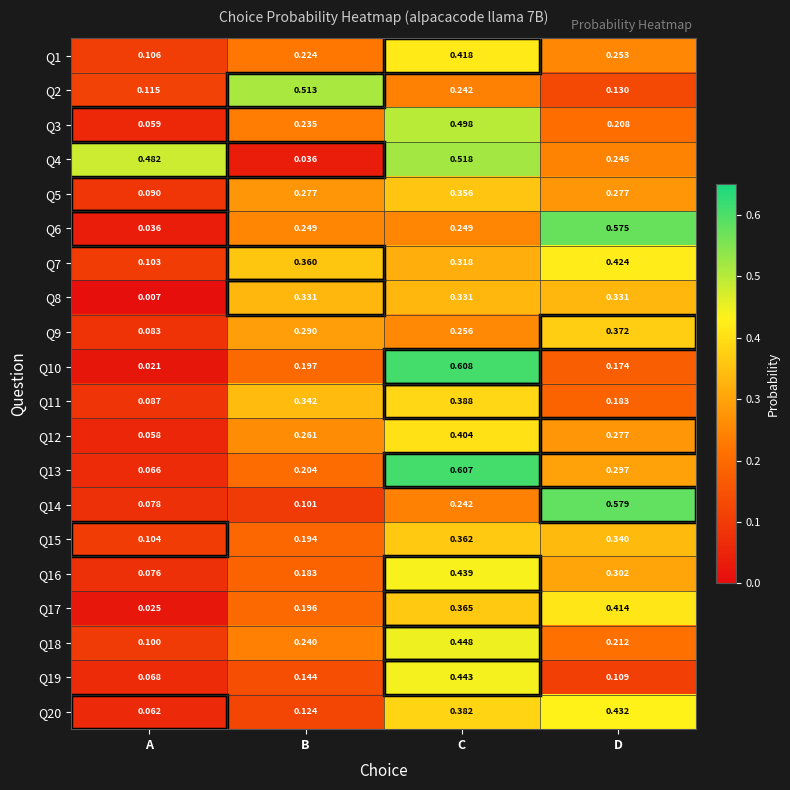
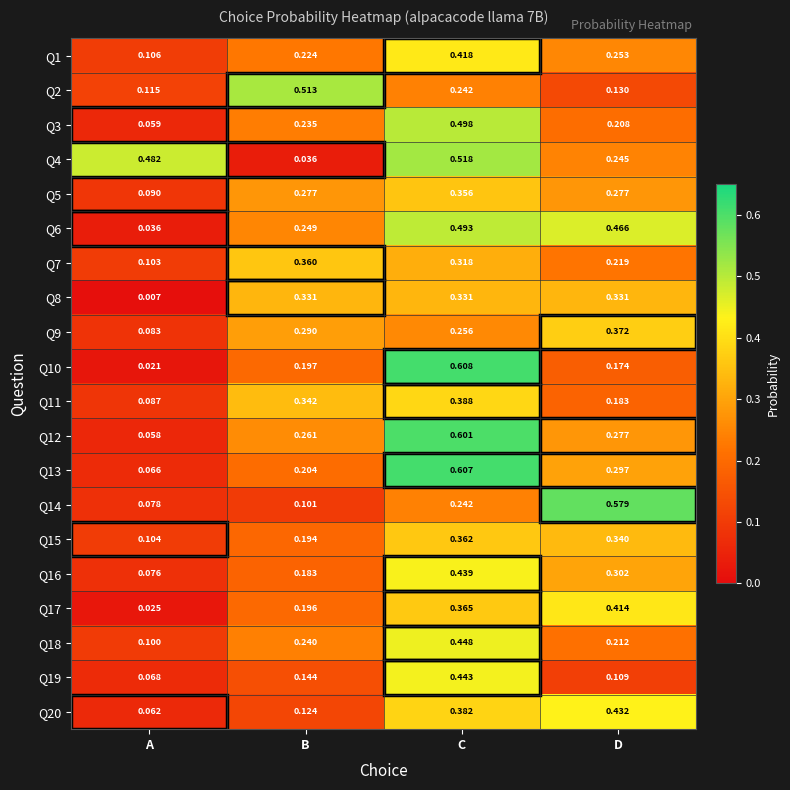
  {
    "Q1": {
      "A": 0.106,
      "B": 0.224,
      "C": 0.418,
      "D": 0.253
    },
    "Q2": {
      "A": 0.115,
      "B": 0.513,
      "C": 0.242,
      "D": 0.130
    },
    "Q3": {
      "A": 0.059,
      "B": 0.235,
      "C": 0.498,
      "D": 0.208
    },
    "Q4": {
      "A": 0.482,
      "B": 0.036,
      "C": 0.518,
      "D": 0.245
    },
    "Q5": {
      "A": 0.090,
      "B": 0.277,
      "C": 0.356,
      "D": 0.277
    },
    "Q6": {
      "A": 0.036,
      "B": 0.249,
-     "C": 0.249,
-     "D": 0.575
+     "C": 0.493,
+     "D": 0.466
    },
    "Q7": {
      "A": 0.103,
      "B": 0.360,
      "C": 0.318,
-     "D": 0.424
+     "D": 0.219
    },
    "Q8": {
      "A": 0.007,
      "B": 0.331,
      "C": 0.331,
      "D": 0.331
    },
    "Q9": {
      "A": 0.083,
      "B": 0.290,
      "C": 0.256,
      "D": 0.372
    },
    "Q10": {
      "A": 0.021,
      "B": 0.197,
      "C": 0.608,
      "D": 0.174
    },
    "Q11": {
      "A": 0.087,
      "B": 0.342,
      "C": 0.388,
      "D": 0.183
    },
    "Q12": {
      "A": 0.058,
      "B": 0.261,
-     "C": 0.404,
+     "C": 0.601,
      "D": 0.277
    },
    "Q13": {
      "A": 0.066,
      "B": 0.204,
      "C": 0.607,
      "D": 0.297
    },
    "Q14": {
      "A": 0.078,
      "B": 0.101,
      "C": 0.242,
      "D": 0.579
    },
    "Q15": {
      "A": 0.104,
      "B": 0.194,
      "C": 0.362,
      "D": 0.340
    },
    "Q16": {
      "A": 0.076,
      "B": 0.183,
      "C": 0.439,
      "D": 0.302
    },
    "Q17": {
      "A": 0.025,
      "B": 0.196,
      "C": 0.365,
      "D": 0.414
    },
    "Q18": {
      "A": 0.100,
      "B": 0.240,
      "C": 0.448,
      "D": 0.212
    },
    "Q19": {
      "A": 0.068,
      "B": 0.144,
      "C": 0.443,
      "D": 0.109
    },
    "Q20": {
      "A": 0.062,
      "B": 0.124,
      "C": 0.382,
      "D": 0.432
    }
  }
